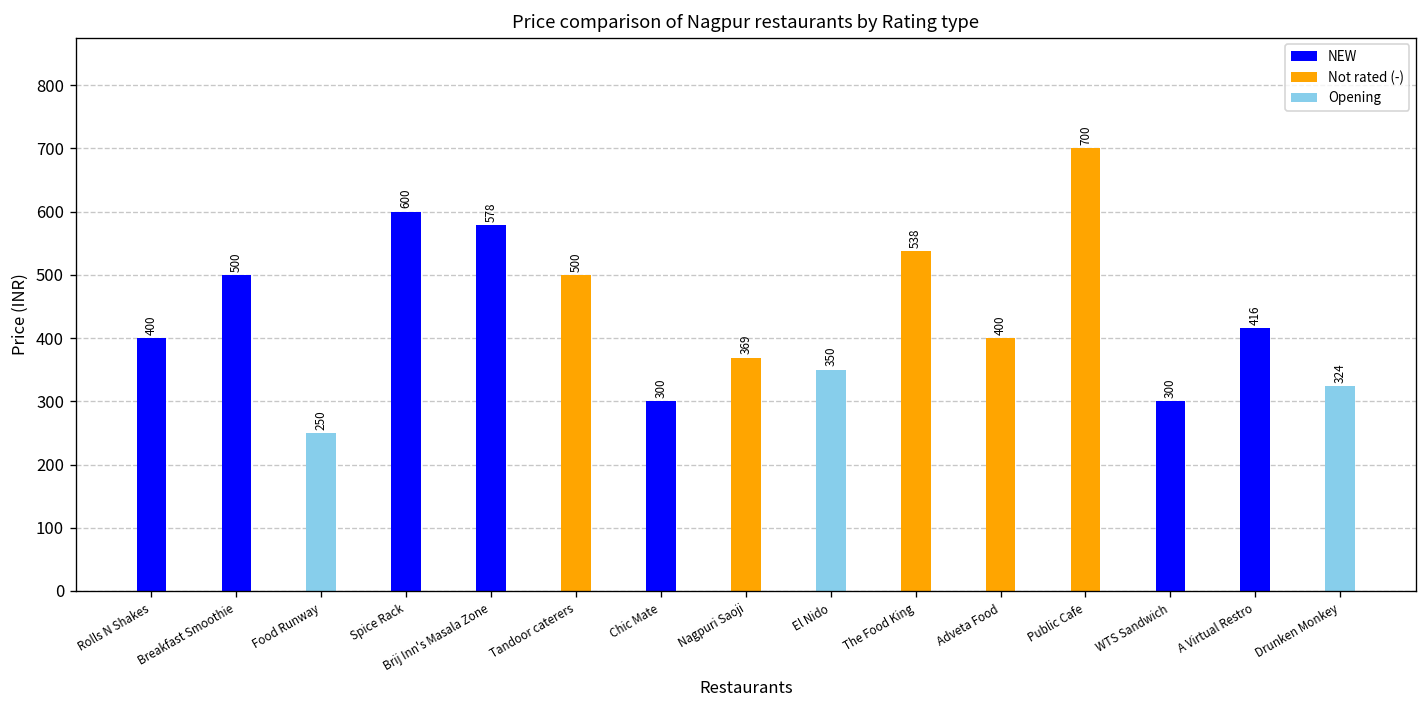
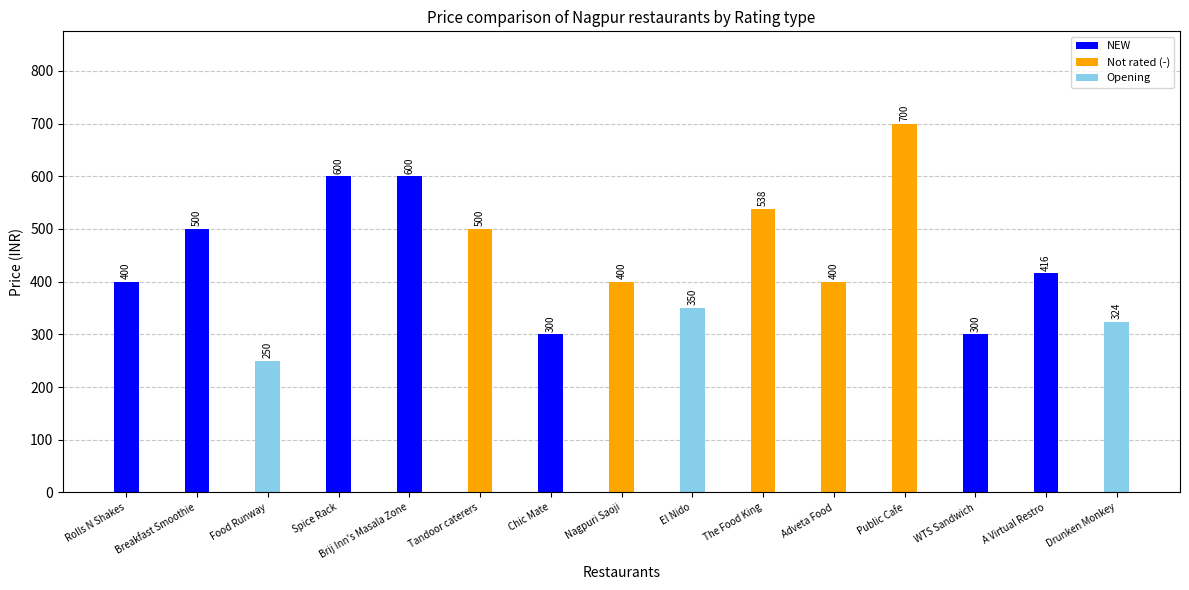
  {
    "Rolls N Shakes": 400,
    "Breakfast Smoothie": 500,
    "Food Runway": 250,
    "Spice Rack": 600,
-   "Brij Inn's Masala Zone": 578,
+   "Brij Inn's Masala Zone": 600,
    "Tandoor caterers": 500,
    "Chic Mate": 300,
-   "Nagpuri Saoji": 369,
+   "Nagpuri Saoji": 400,
    "El Nido": 350,
    "The Food King": 538,
    "Adveta Food": 400,
    "Public Cafe": 700,
    "WTS Sandwich": 300,
    "A Virtual Restro": 416,
    "Drunken Monkey": 324
  }
